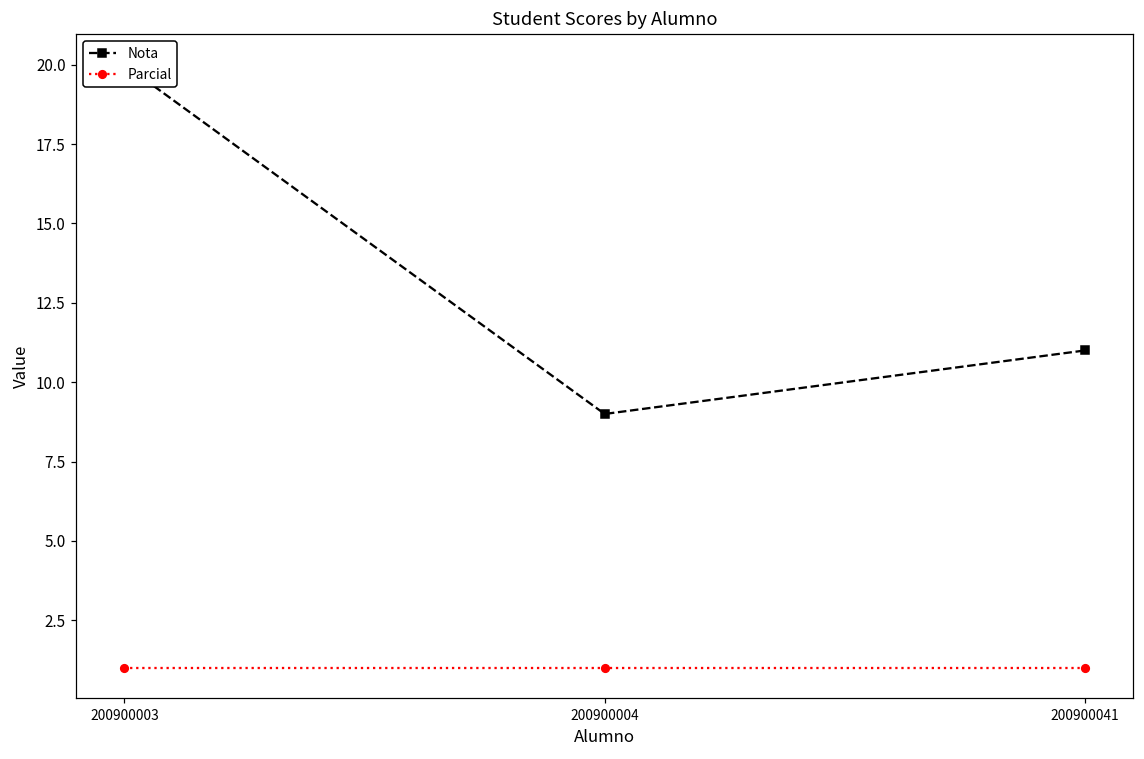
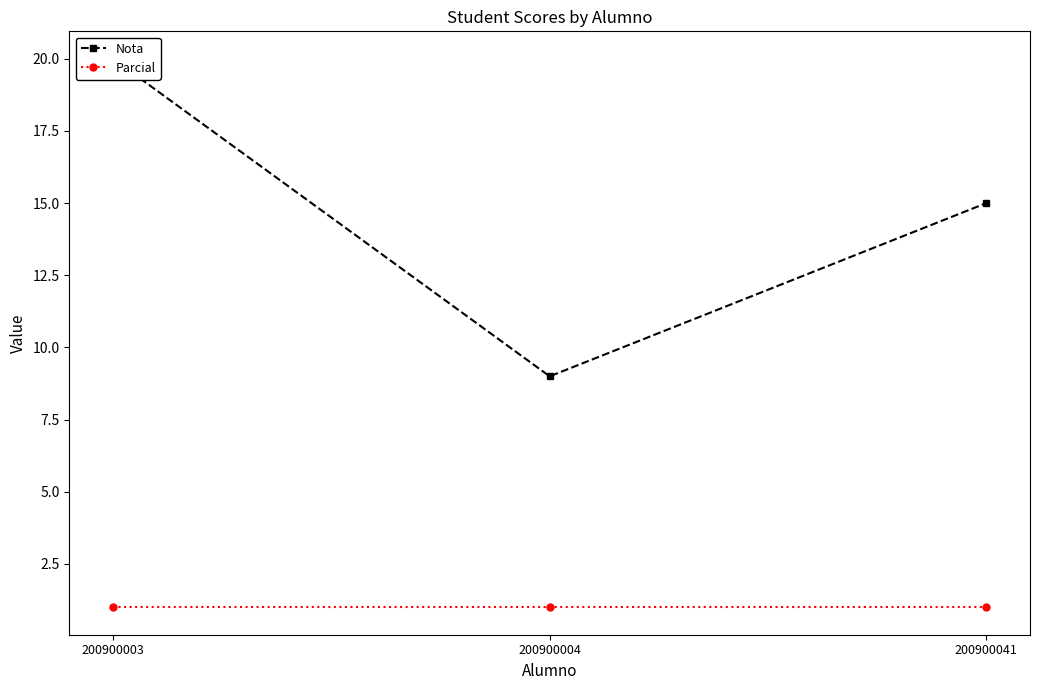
  {
    "Nota": {
      "200900004": 9,
-     "200900041": 11
+     "200900041": 15
    },
    "Parcial": {
      "200900003": 1,
      "200900004": 1,
      "200900041": 1
    }
  }
